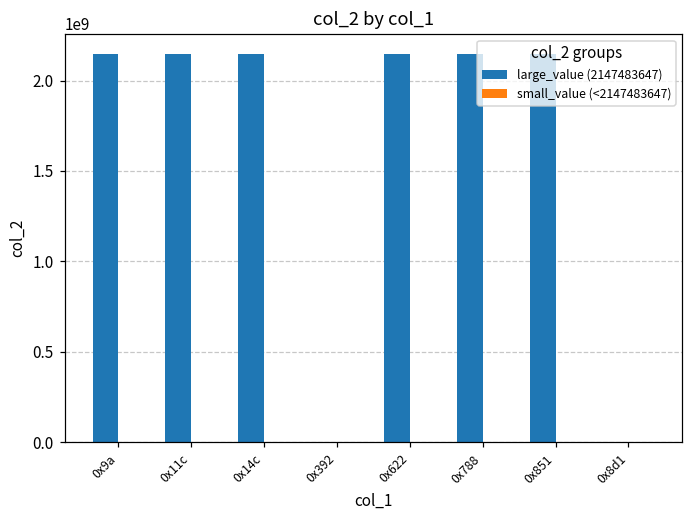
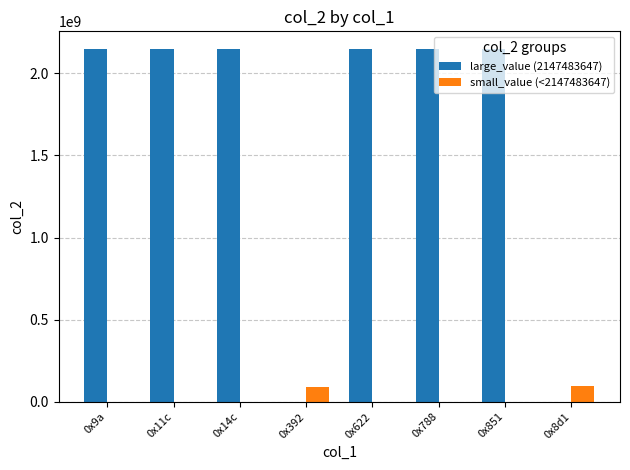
  {
    "large_value (2147483647)": {
      "0x9a": 2150000000,
      "0x11c": 2150000000,
      "0x14c": 2150000000,
      "0x392": 0,
      "0x622": 2150000000,
      "0x788": 2150000000,
      "0x8d1": 0
    },
    "small_value (<2147483647)": {
      "0x9a": 0,
      "0x11c": 0,
      "0x14c": 0,
-     "0x392": 0,
+     "0x392": 90000000,
      "0x622": 0,
      "0x788": 0,
      "0x851": 0,
-     "0x8d1": 0
+     "0x8d1": 100000000
    }
  }
